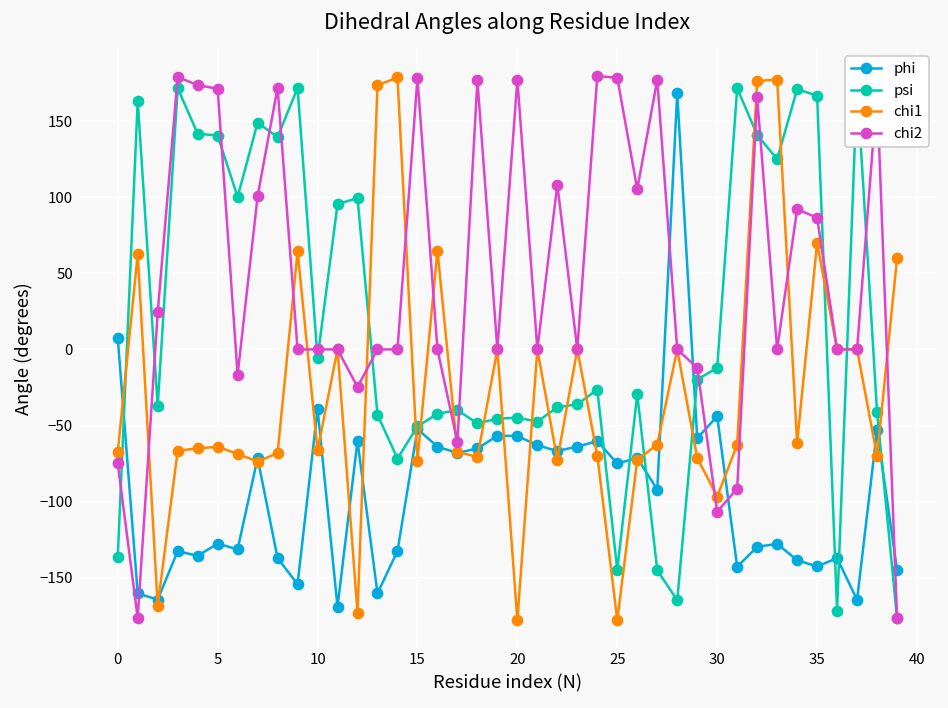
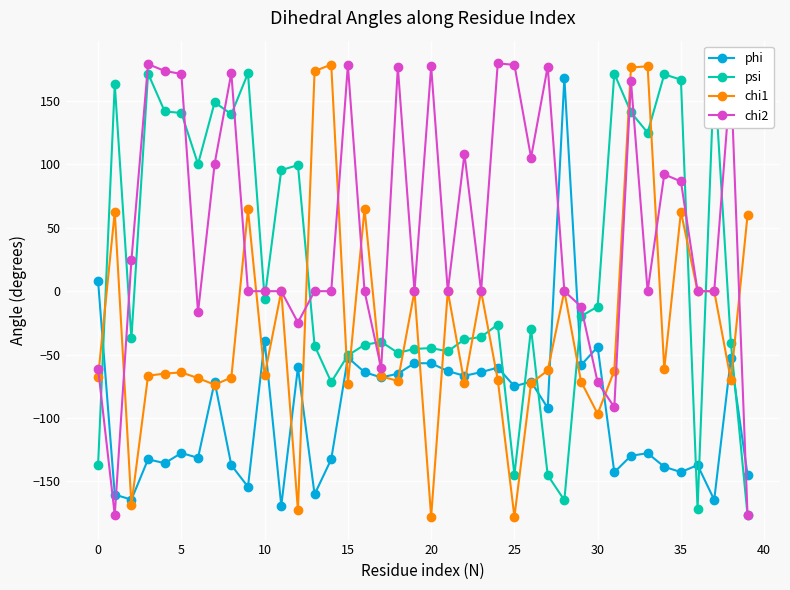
  {
    "phi": {
      "0": 8,
      "5": -128,
      "10": -39,
      "20": -57,
      "25": -75,
      "30": -44,
      "35": -143
    },
    "psi": {
      "0": -137,
      "5": 140,
      "10": -6,
      "20": -45,
      "25": -145,
      "30": -12,
      "35": 167
    },
    "chi1": {
      "0": -68,
      "5": -64,
      "10": -66,
      "15": -73,
      "20": -178,
      "25": -178,
      "30": -97,
-     "35": 70
+     "35": 63
    },
    "chi2": {
-     "0": -75,
+     "0": -61,
      "5": 171,
      "10": 0,
      "15": 178,
      "20": 177,
      "25": 178,
-     "30": -107,
+     "30": -72,
      "35": 87
    }
  }
